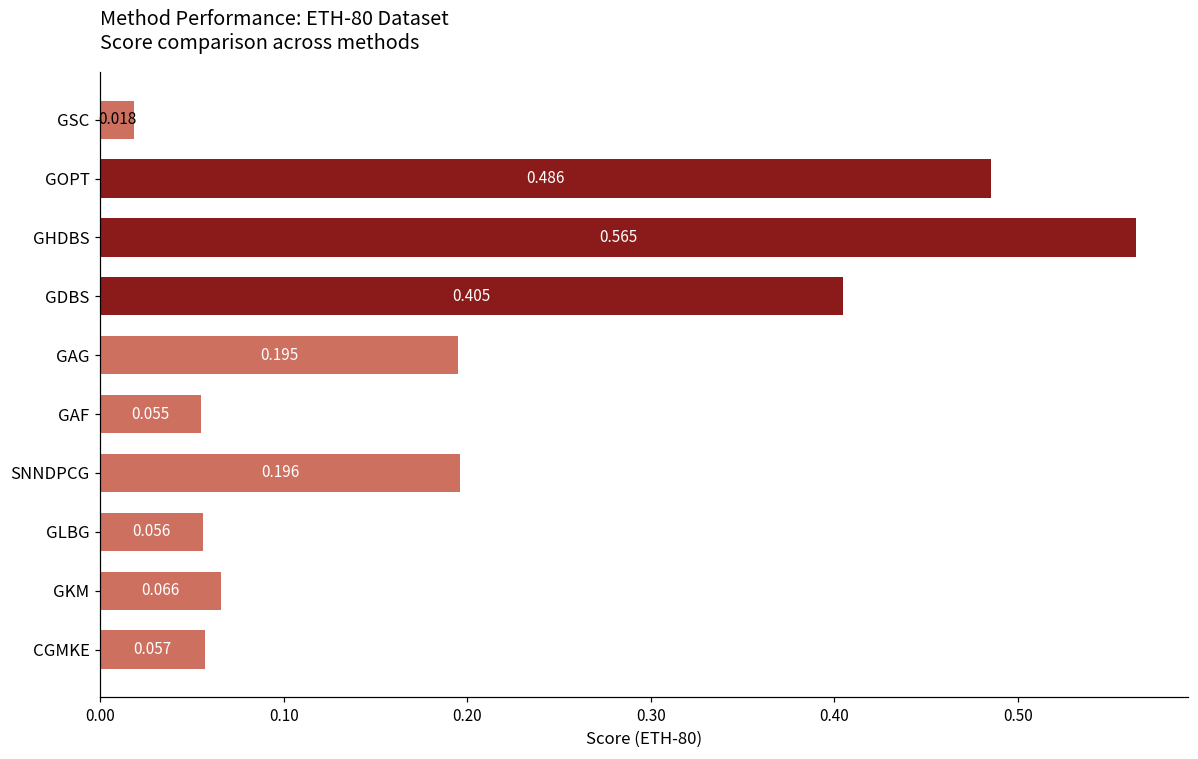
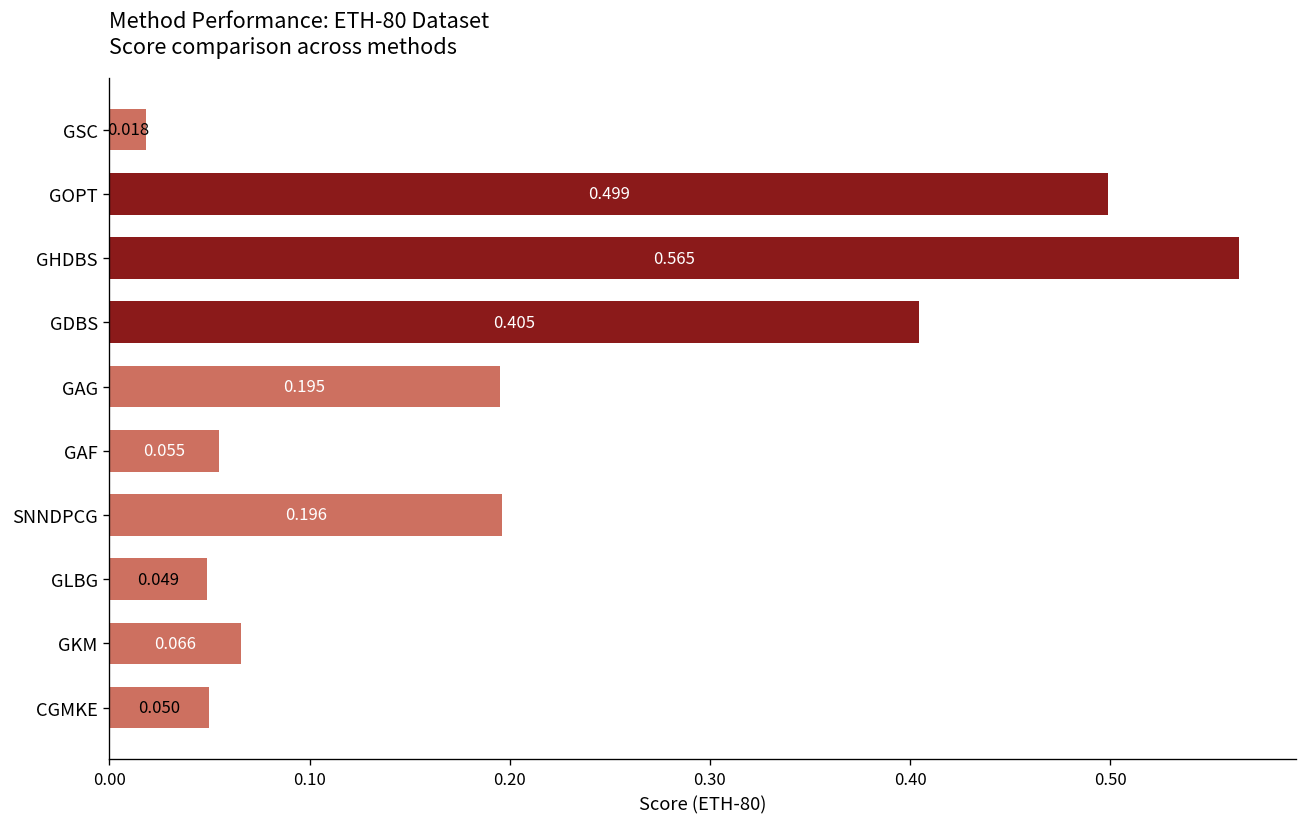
  {
    "GSC": 0.018,
-   "GOPT": 0.486,
+   "GOPT": 0.499,
    "GHDBS": 0.565,
    "GDBS": 0.405,
    "GAG": 0.195,
    "GAF": 0.055,
    "SNNDPCG": 0.196,
-   "GLBG": 0.056,
+   "GLBG": 0.049,
    "GKM": 0.066,
-   "CGMKE": 0.057
+   "CGMKE": 0.050
  }
